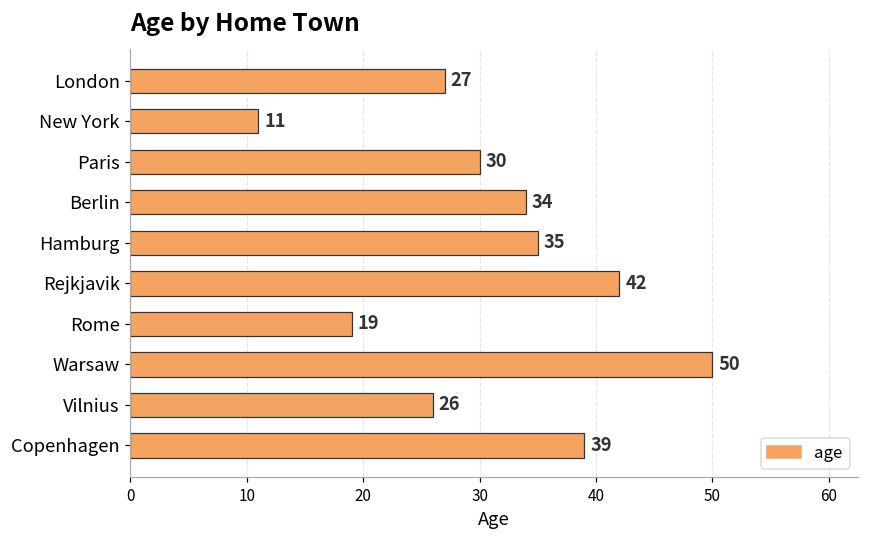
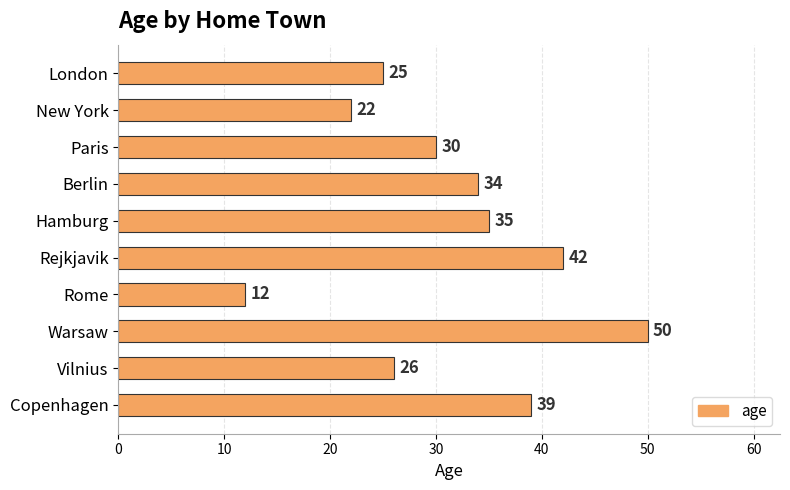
  {
-   "London": 27,
-   "New York": 11,
+   "London": 25,
+   "New York": 22,
    "Paris": 30,
    "Berlin": 34,
    "Hamburg": 35,
    "Rejkjavik": 42,
-   "Rome": 19,
+   "Rome": 12,
    "Warsaw": 50,
    "Vilnius": 26,
    "Copenhagen": 39
  }
